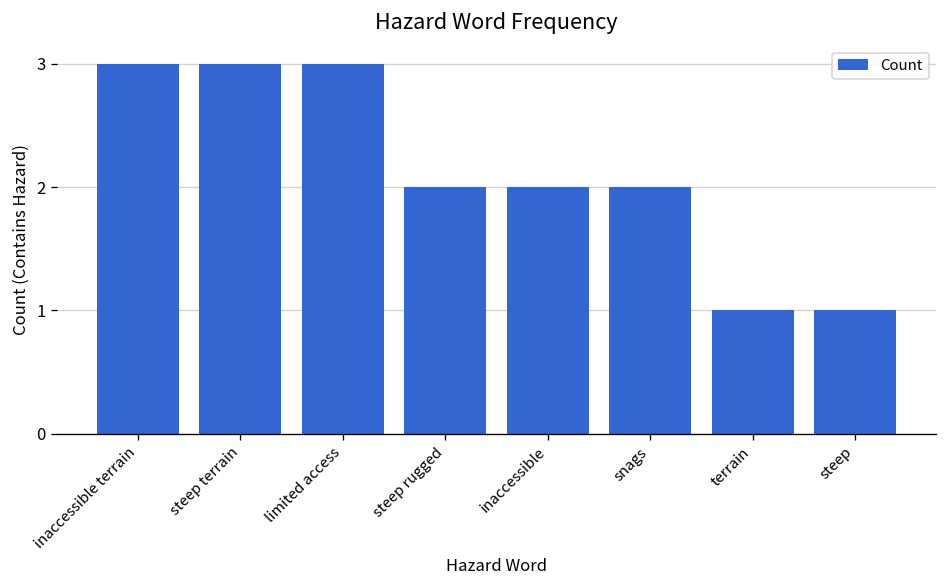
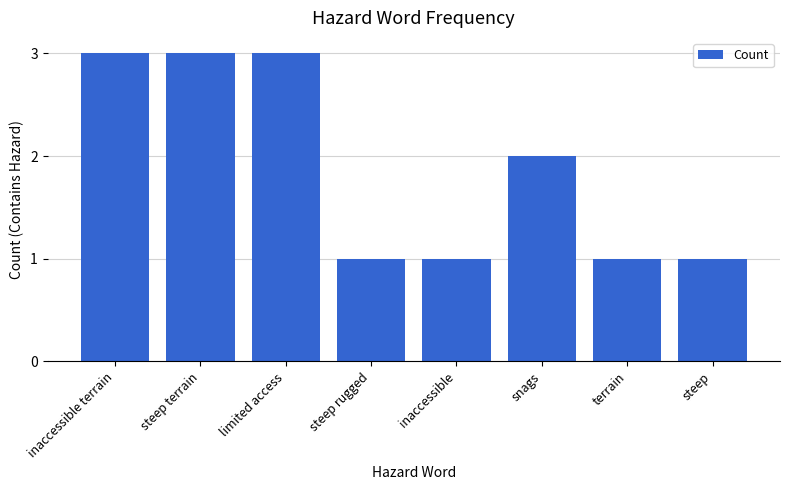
  {
    "inaccessible terrain": 3,
    "steep terrain": 3,
    "limited access": 3,
-   "steep rugged": 2,
-   "inaccessible": 2,
+   "steep rugged": 1,
+   "inaccessible": 1,
    "snags": 2,
    "terrain": 1,
    "steep": 1
  }
